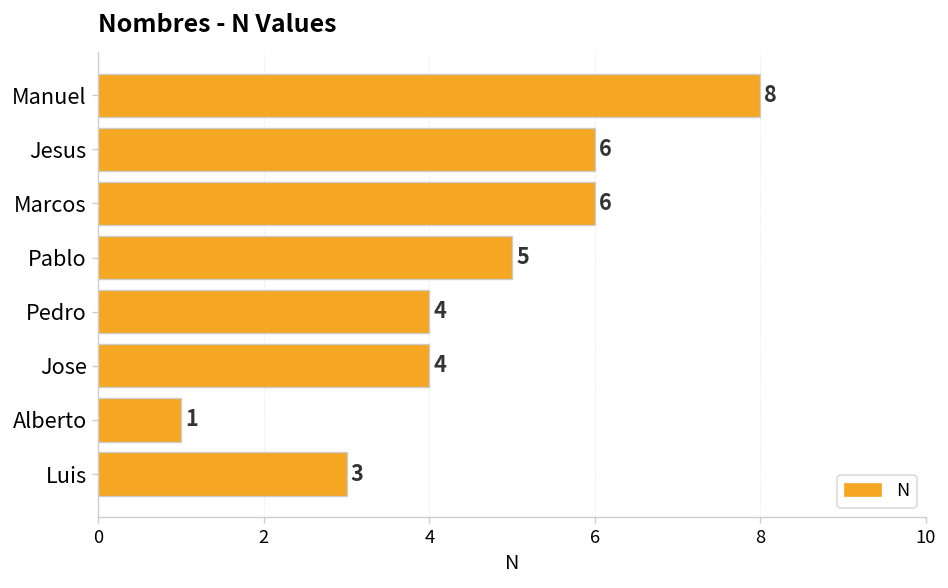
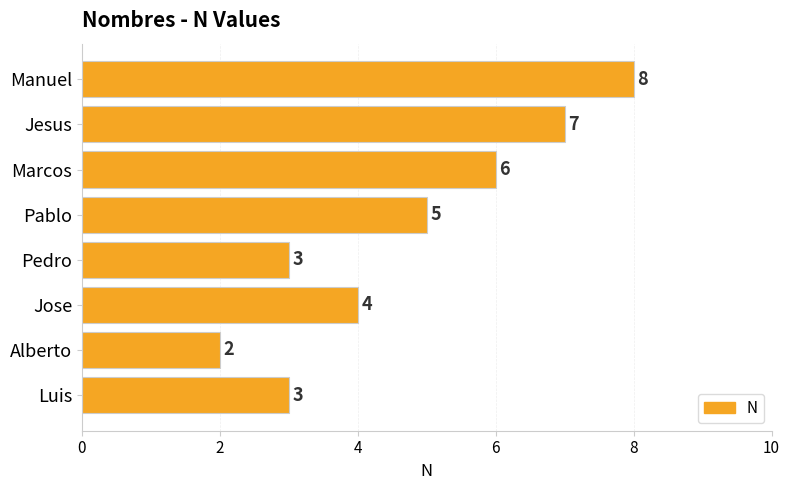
  {
    "Manuel": 8,
-   "Jesus": 6,
+   "Jesus": 7,
    "Marcos": 6,
    "Pablo": 5,
-   "Pedro": 4,
+   "Pedro": 3,
    "Jose": 4,
-   "Alberto": 1,
+   "Alberto": 2,
    "Luis": 3
  }
